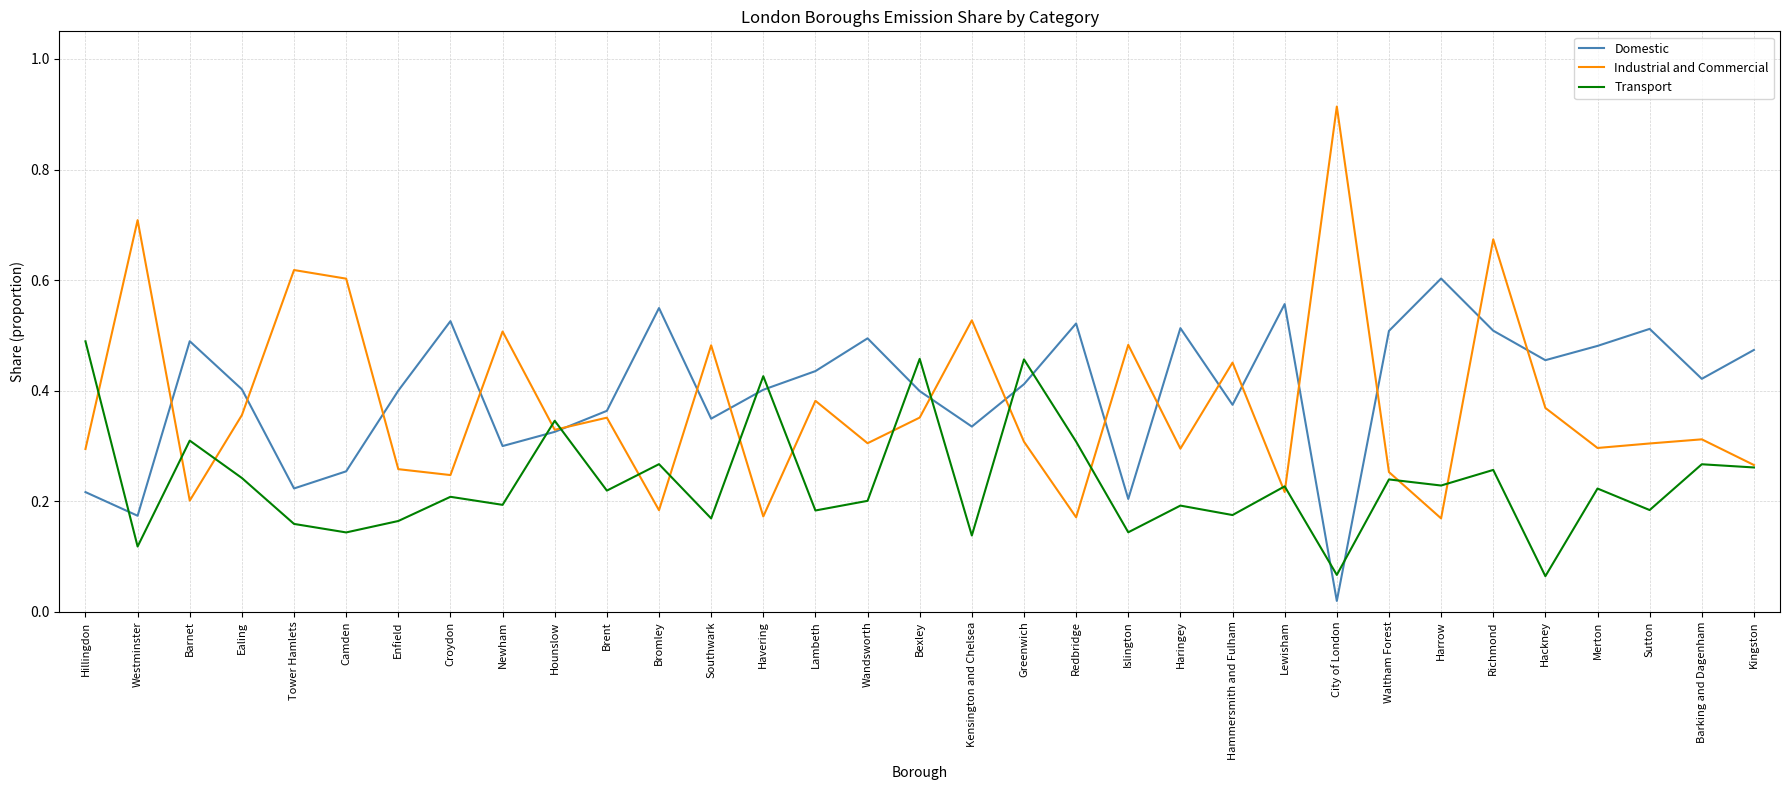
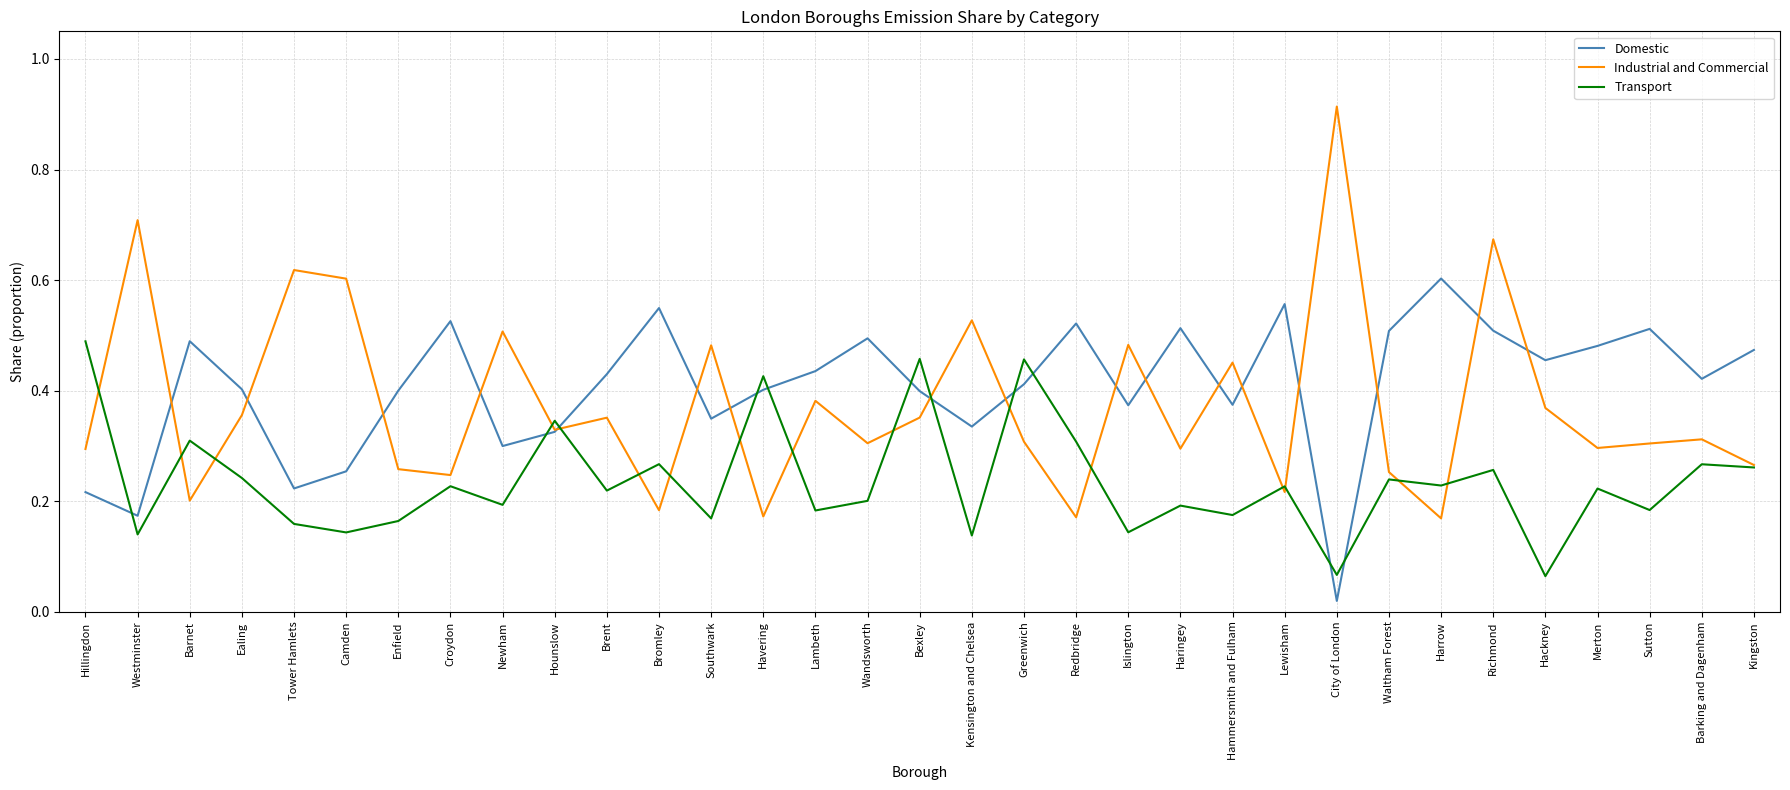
  {
    "Domestic": {
      "Hillingdon": 0.22,
      "Westminster": 0.17,
      "Barnet": 0.49,
      "Ealing": 0.40,
      "Tower Hamlets": 0.22,
      "Camden": 0.25,
      "Enfield": 0.40,
      "Croydon": 0.53,
      "Newham": 0.30,
-     "Brent": 0.36,
+     "Brent": 0.43,
      "Bromley": 0.55,
      "Southwark": 0.35,
      "Havering": 0.40,
      "Lambeth": 0.44,
      "Wandsworth": 0.49,
      "Bexley": 0.40,
      "Kensington and Chelsea": 0.33,
      "Greenwich": 0.41,
      "Redbridge": 0.52,
-     "Islington": 0.20,
+     "Islington": 0.37,
      "Haringey": 0.51,
      "Hammersmith and Fulham": 0.37,
      "Lewisham": 0.56,
      "City of London": 0.02,
      "Waltham Forest": 0.51,
      "Harrow": 0.60,
      "Richmond": 0.51,
      "Hackney": 0.46,
      "Merton": 0.48,
      "Sutton": 0.51,
      "Barking and Dagenham": 0.42,
      "Kingston": 0.47
    },
    "Industrial and Commercial": {
      "Hillingdon": 0.29,
      "Westminster": 0.71,
      "Barnet": 0.20,
      "Ealing": 0.36,
      "Tower Hamlets": 0.62,
      "Camden": 0.60,
      "Enfield": 0.26,
      "Croydon": 0.25,
      "Newham": 0.51,
      "Brent": 0.35,
      "Bromley": 0.18,
      "Southwark": 0.48,
      "Havering": 0.17,
      "Lambeth": 0.38,
      "Wandsworth": 0.30,
      "Bexley": 0.35,
      "Kensington and Chelsea": 0.53,
      "Greenwich": 0.31,
      "Redbridge": 0.17,
      "Islington": 0.48,
      "Haringey": 0.30,
      "Hammersmith and Fulham": 0.45,
      "Lewisham": 0.22,
      "City of London": 0.91,
      "Waltham Forest": 0.25,
      "Harrow": 0.17,
      "Richmond": 0.67,
      "Hackney": 0.37,
      "Merton": 0.30,
      "Sutton": 0.30,
      "Barking and Dagenham": 0.31
    },
    "Transport": {
      "Hillingdon": 0.49,
-     "Westminster": 0.12,
+     "Westminster": 0.14,
      "Barnet": 0.31,
      "Ealing": 0.24,
      "Tower Hamlets": 0.16,
      "Camden": 0.14,
      "Enfield": 0.16,
-     "Croydon": 0.21,
+     "Croydon": 0.23,
      "Newham": 0.19,
      "Hounslow": 0.35,
      "Brent": 0.22,
      "Bromley": 0.27,
      "Southwark": 0.17,
      "Havering": 0.43,
      "Lambeth": 0.18,
      "Wandsworth": 0.20,
      "Bexley": 0.46,
      "Kensington and Chelsea": 0.14,
      "Greenwich": 0.46,
      "Redbridge": 0.31,
      "Islington": 0.14,
      "Haringey": 0.19,
      "Hammersmith and Fulham": 0.17,
      "Lewisham": 0.23,
      "City of London": 0.07,
      "Waltham Forest": 0.24,
      "Harrow": 0.23,
      "Richmond": 0.26,
      "Hackney": 0.06,
      "Merton": 0.22,
      "Sutton": 0.18,
      "Barking and Dagenham": 0.27
    }
  }
